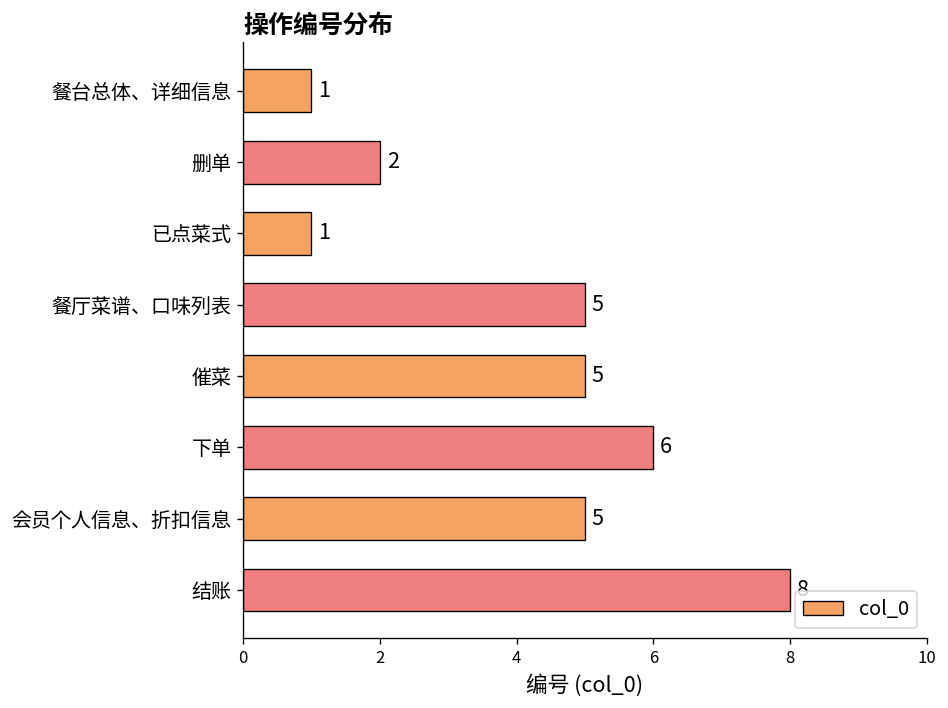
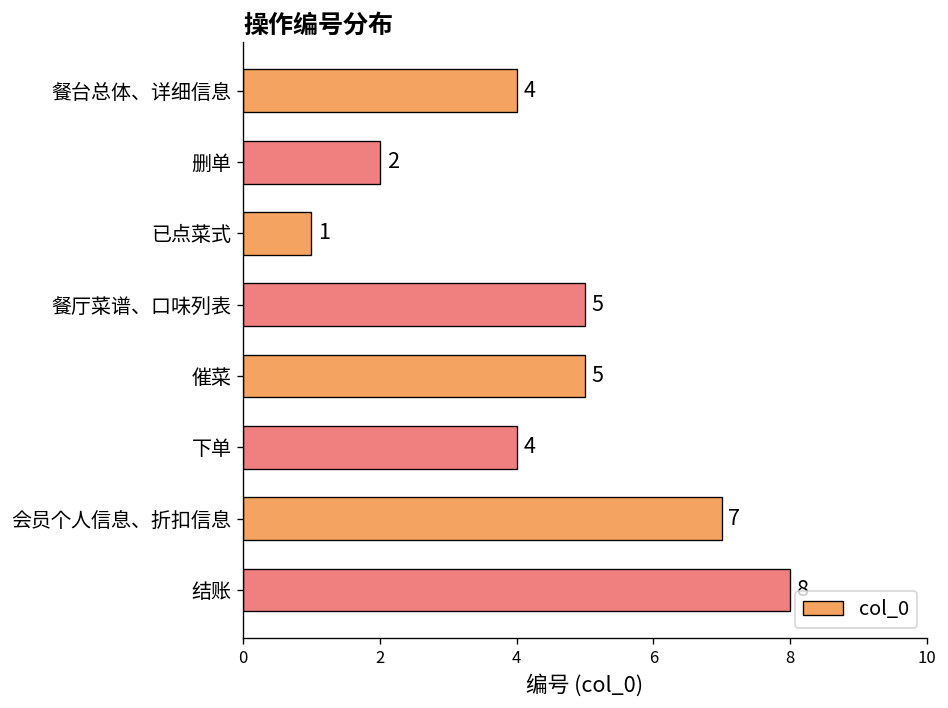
  {
-   "餐台总体、详细信息": 1,
+   "餐台总体、详细信息": 4,
    "删单": 2,
    "已点菜式": 1,
    "餐厅菜谱、口味列表": 5,
    "催菜": 5,
-   "下单": 6,
-   "会员个人信息、折扣信息": 5
+   "下单": 4,
+   "会员个人信息、折扣信息": 7
  }
